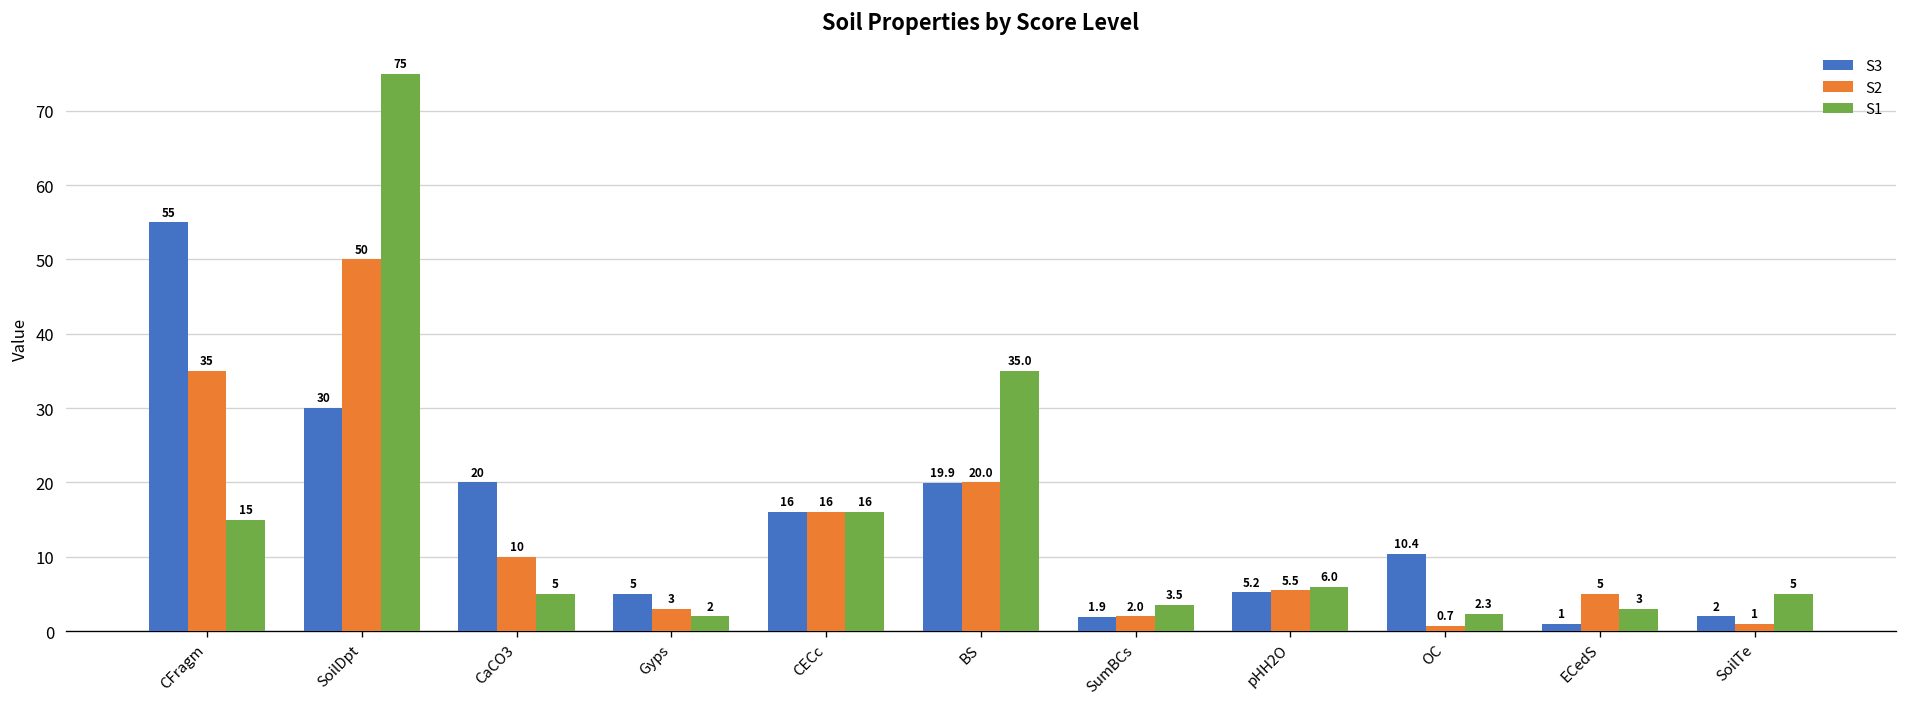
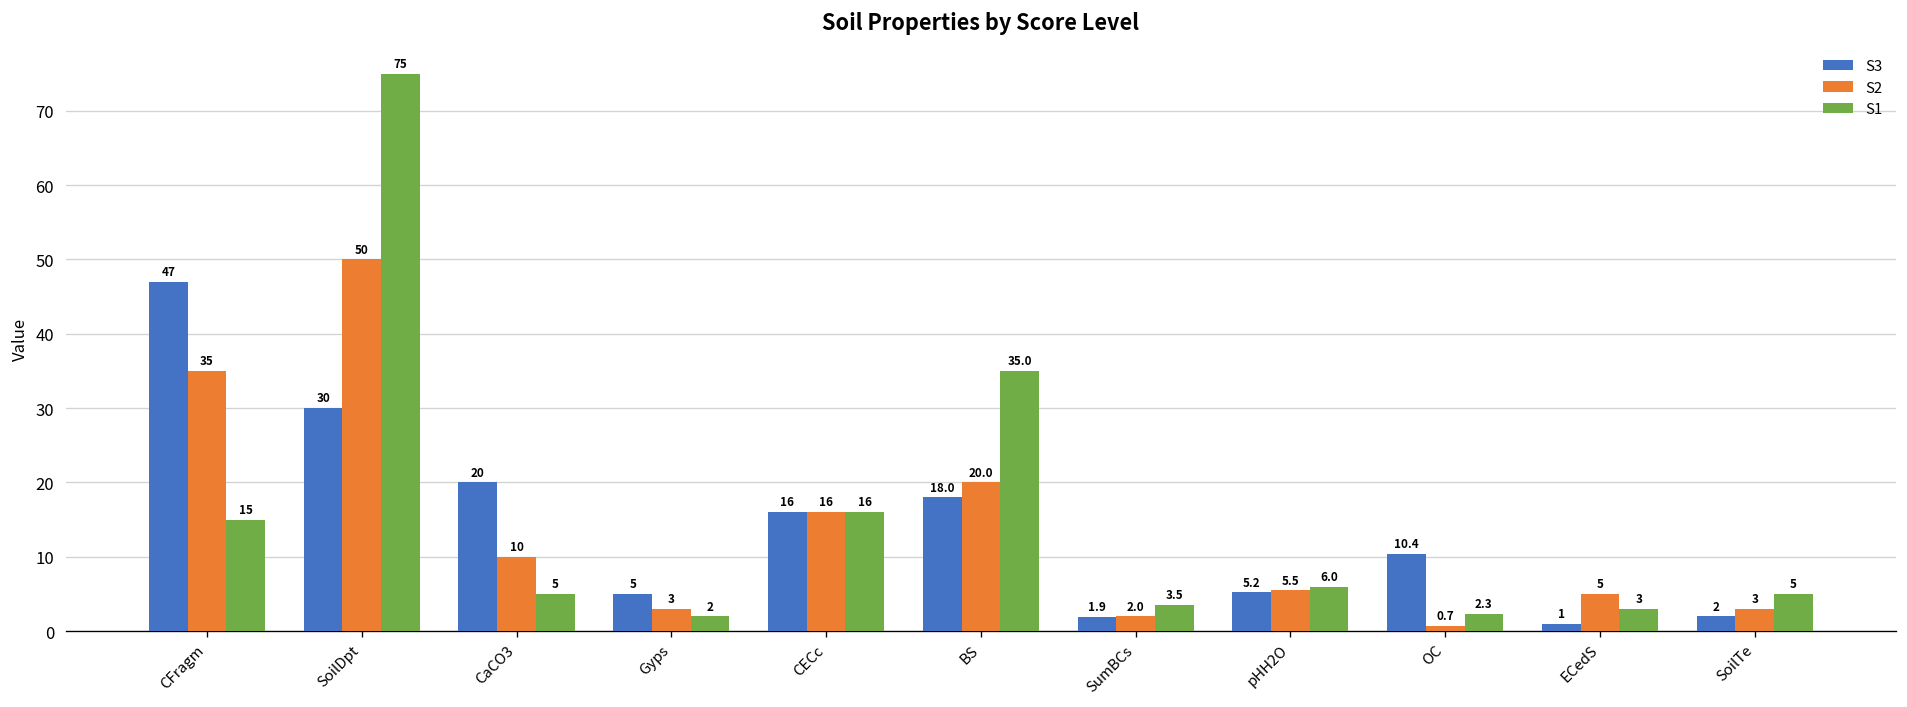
  {
    "S3": {
-     "CFragm": 55,
+     "CFragm": 47,
      "SoilDpt": 30,
      "CaCO3": 20,
      "Gyps": 5,
      "CECc": 16,
-     "BS": 19.9,
+     "BS": 18.0,
      "SumBCs": 1.9,
      "pHH2O": 5.2,
      "OC": 10.4,
      "ECedS": 1,
      "SoilTe": 2
    },
    "S2": {
      "CFragm": 35,
      "SoilDpt": 50,
      "CaCO3": 10,
      "Gyps": 3,
      "CECc": 16,
      "BS": 20.0,
      "SumBCs": 2.0,
      "pHH2O": 5.5,
      "OC": 0.7,
      "ECedS": 5,
-     "SoilTe": 1
+     "SoilTe": 3
    },
    "S1": {
      "CFragm": 15,
      "SoilDpt": 75,
      "CaCO3": 5,
      "Gyps": 2,
      "CECc": 16,
      "BS": 35.0,
      "SumBCs": 3.5,
      "pHH2O": 6.0,
      "OC": 2.3,
      "ECedS": 3,
      "SoilTe": 5
    }
  }
